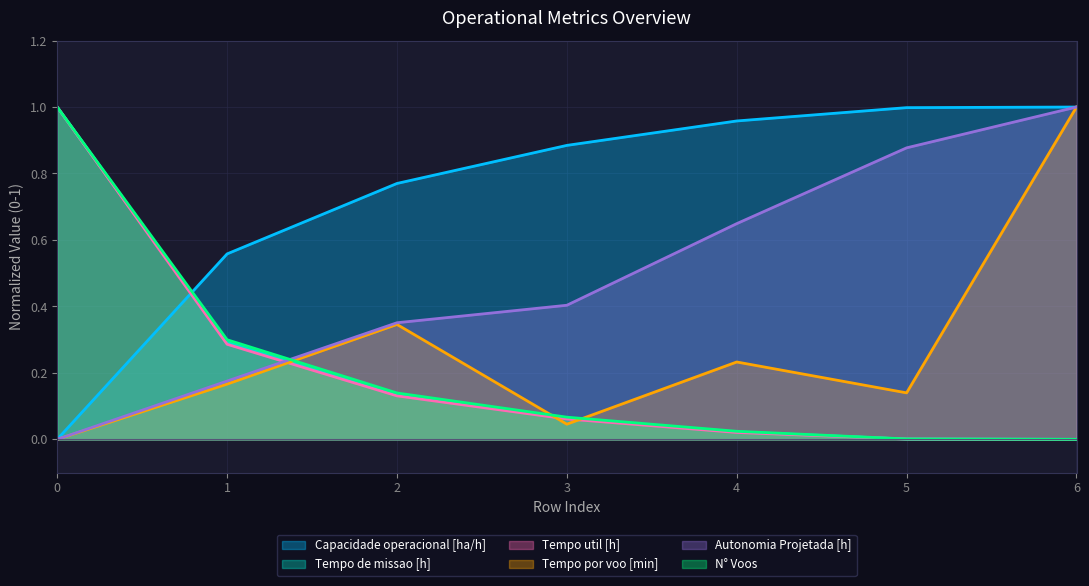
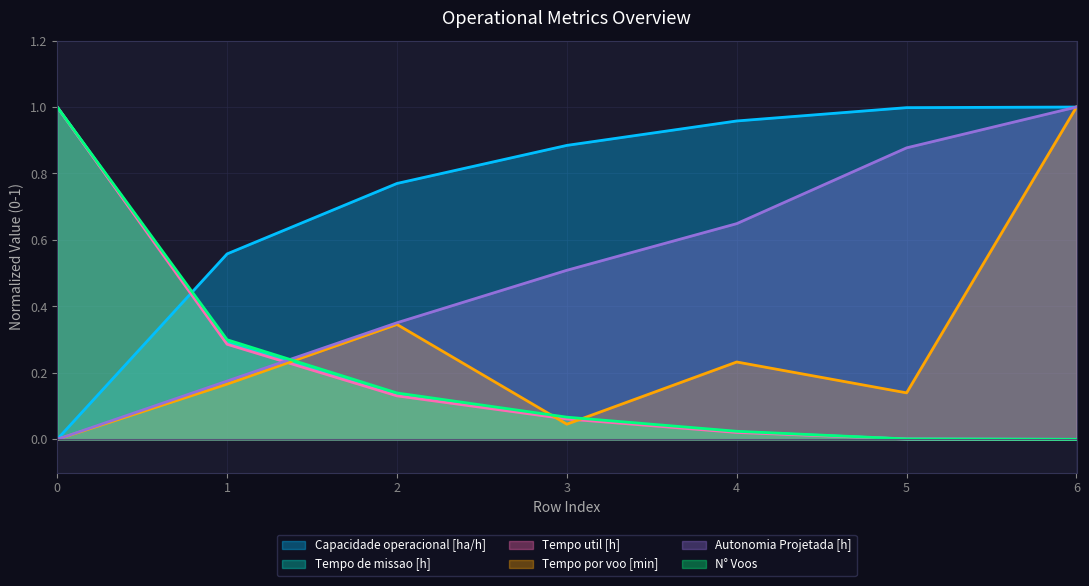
  {
    "Tempo por voo [min]": {
      "1": 0.17,
      "3": 0.05,
      "4": 0.23,
      "5": 0.14
    },
    "Autonomia Projetada [h]": {
      "1": 0.18,
-     "3": 0.40,
+     "3": 0.51,
      "4": 0.65,
      "5": 0.88
    }
  }
